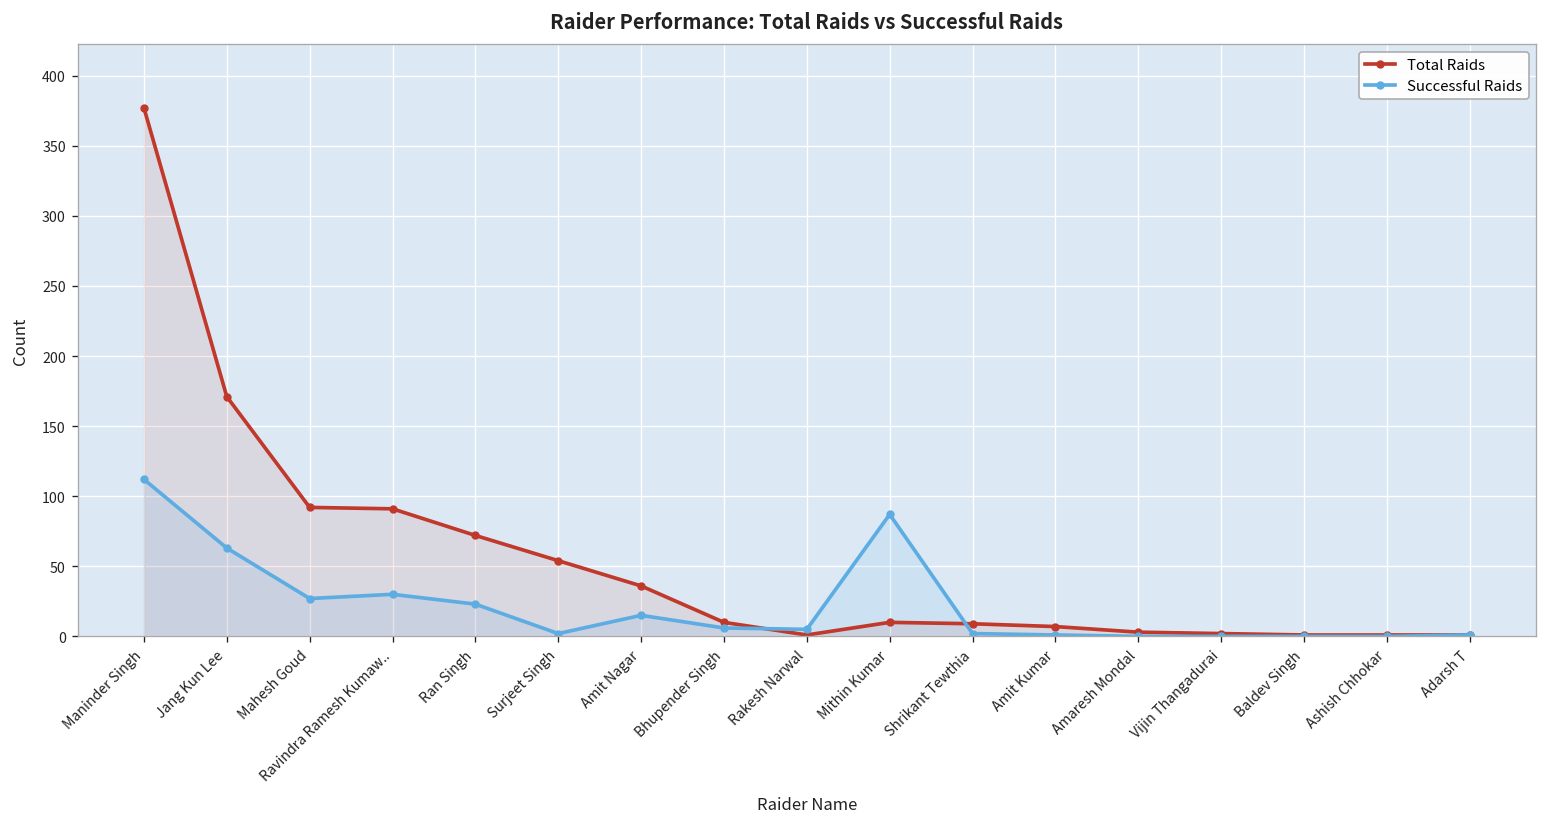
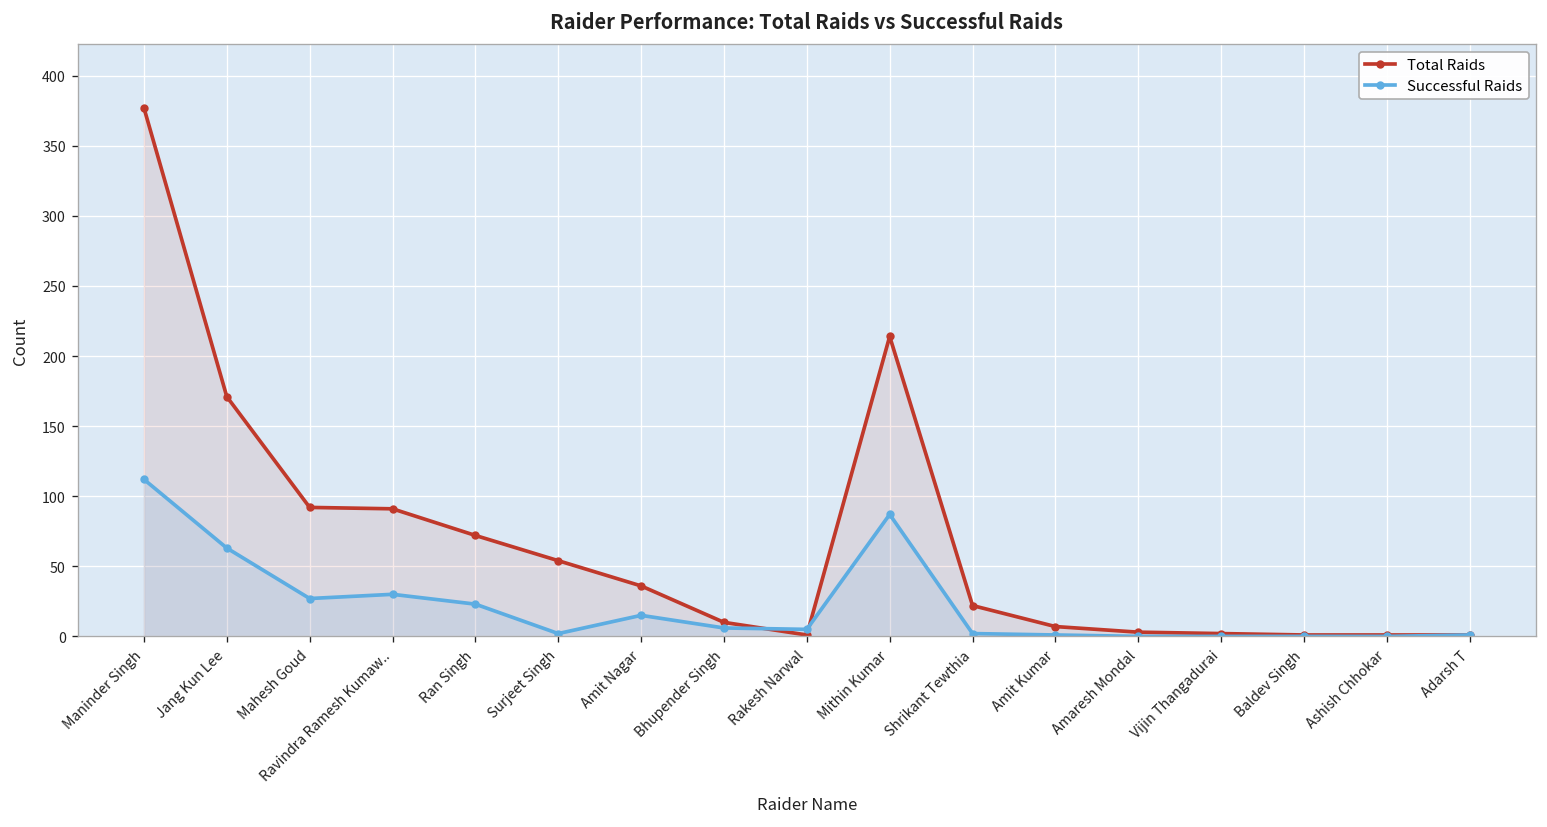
  {
    "Total Raids": {
      "Maninder Singh": 377,
      "Jang Kun Lee": 171,
      "Mahesh Goud": 92,
      "Ravindra Ramesh Kumaw..": 91,
      "Ran Singh": 72,
      "Surjeet Singh": 54,
      "Amit Nagar": 36,
      "Bhupender Singh": 10,
      "Rakesh Narwal": 1,
-     "Mithin Kumar": 10,
-     "Shrikant Tewthia": 9,
+     "Mithin Kumar": 214,
+     "Shrikant Tewthia": 22,
      "Amit Kumar": 7,
      "Amaresh Mondal": 3
    },
    "Successful Raids": {
      "Maninder Singh": 112,
      "Jang Kun Lee": 63,
      "Mahesh Goud": 27,
      "Ravindra Ramesh Kumaw..": 30,
      "Ran Singh": 23,
      "Surjeet Singh": 2,
      "Amit Nagar": 15,
      "Bhupender Singh": 6,
      "Rakesh Narwal": 5,
      "Mithin Kumar": 87,
      "Shrikant Tewthia": 2,
      "Amit Kumar": 1,
      "Amaresh Mondal": 0
    }
  }
